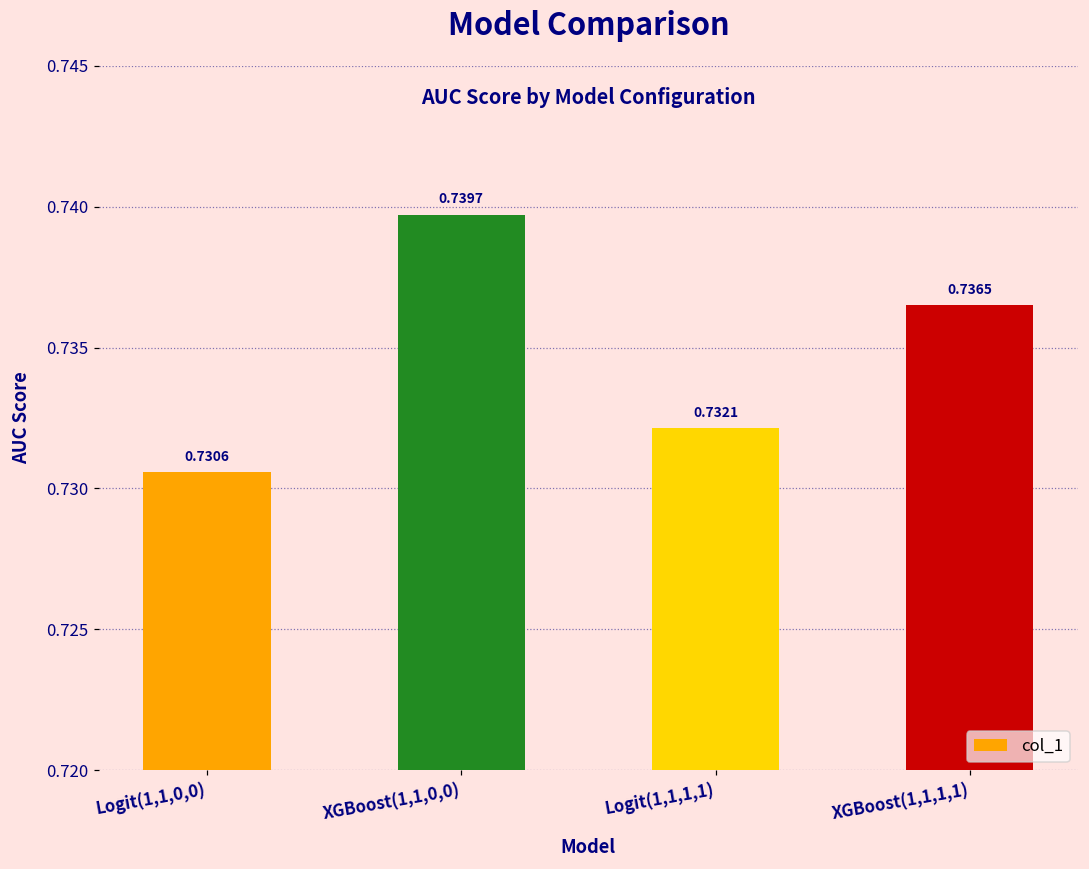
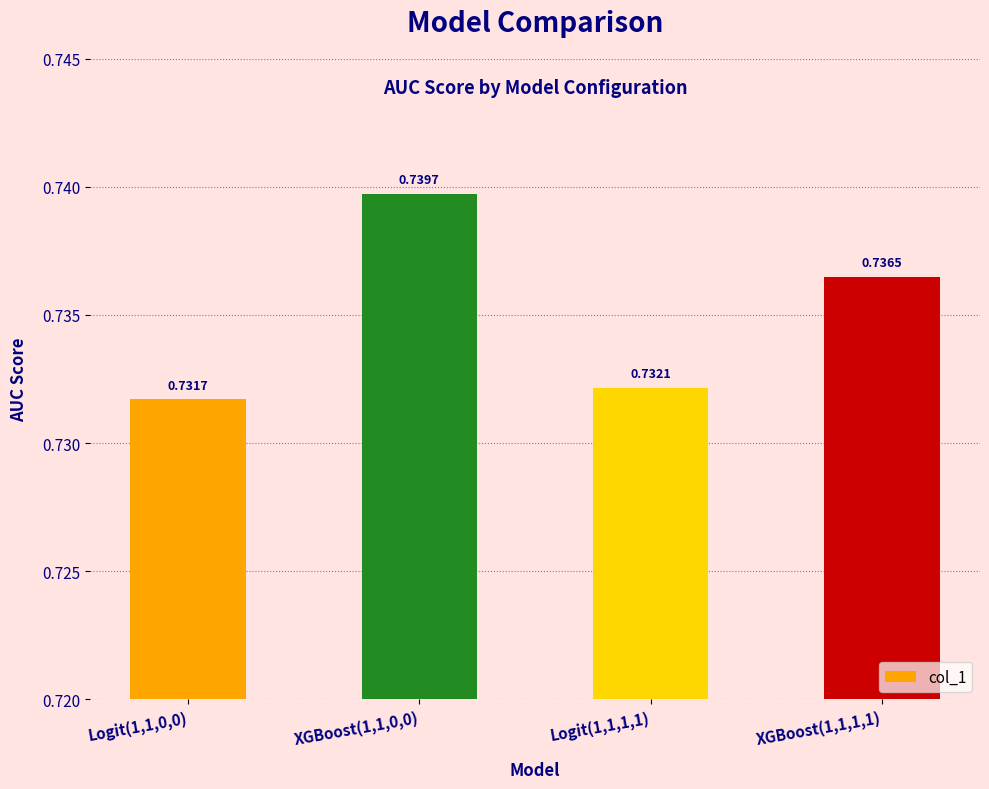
  {
-   "Logit(1,1,0,0)": 0.7306,
+   "Logit(1,1,0,0)": 0.7317,
    "XGBoost(1,1,0,0)": 0.7397,
    "Logit(1,1,1,1)": 0.7321,
    "XGBoost(1,1,1,1)": 0.7365
  }
